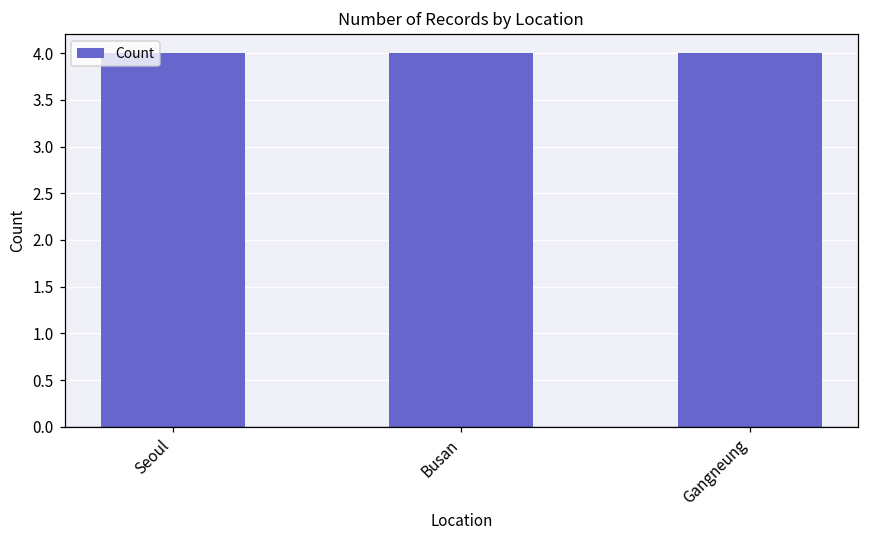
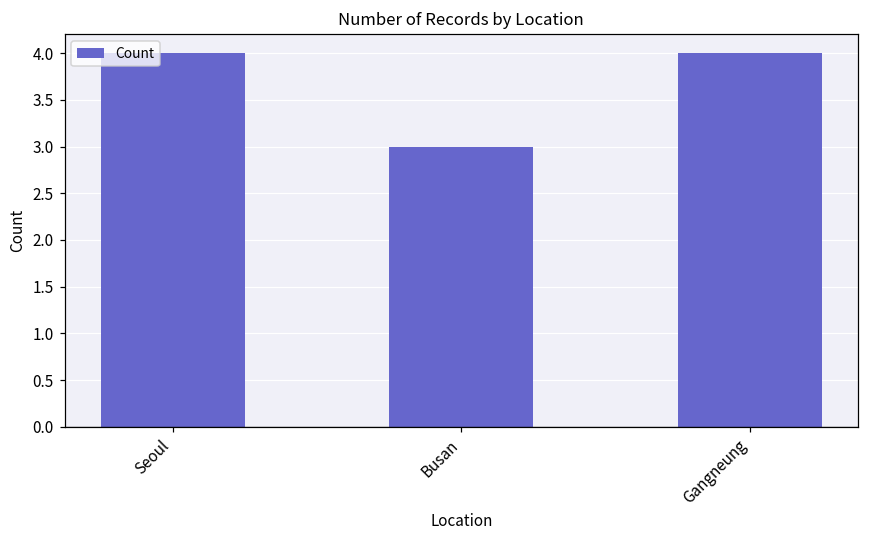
  {
    "Seoul": 4,
-   "Busan": 4,
+   "Busan": 3,
    "Gangneung": 4
  }
